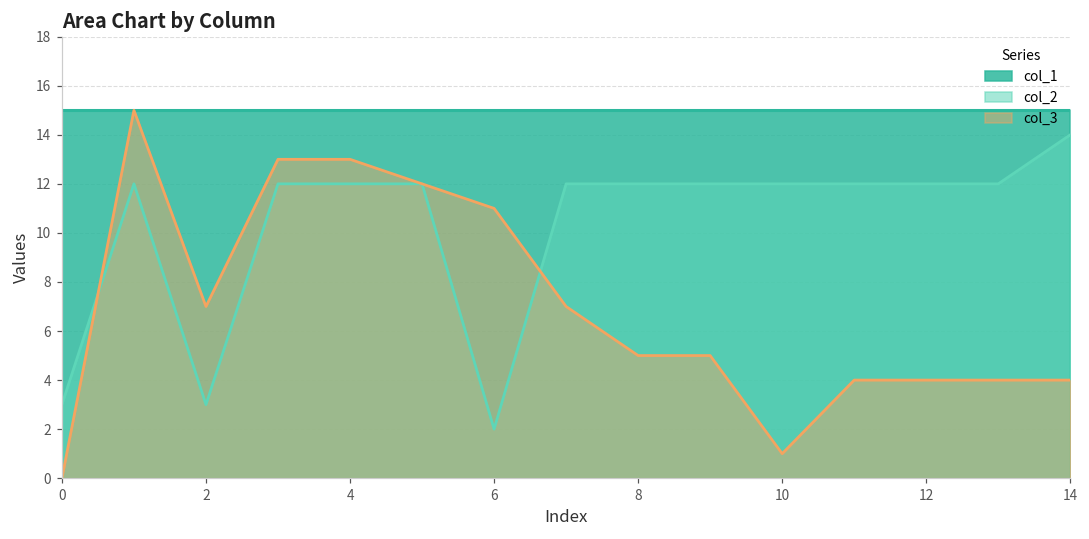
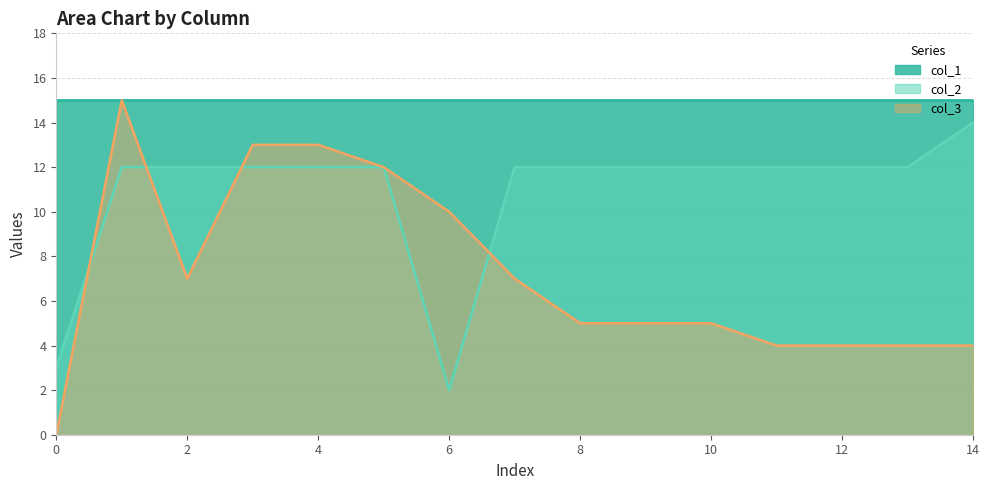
  {
    "col_1": {
      "0": 15,
      "2": 15,
      "4": 15,
      "6": 15,
      "8": 15,
      "10": 15,
      "12": 15,
      "14": 15
    },
    "col_2": {
      "0": 3,
-     "2": 3,
+     "2": 12,
      "4": 12,
      "6": 2,
      "8": 12,
      "10": 12,
      "12": 12,
      "14": 14
    },
    "col_3": {
      "0": 0,
      "2": 7,
      "4": 13,
-     "6": 11,
+     "6": 10,
      "8": 5,
-     "10": 1,
+     "10": 5,
      "12": 4,
      "14": 4
    }
  }
